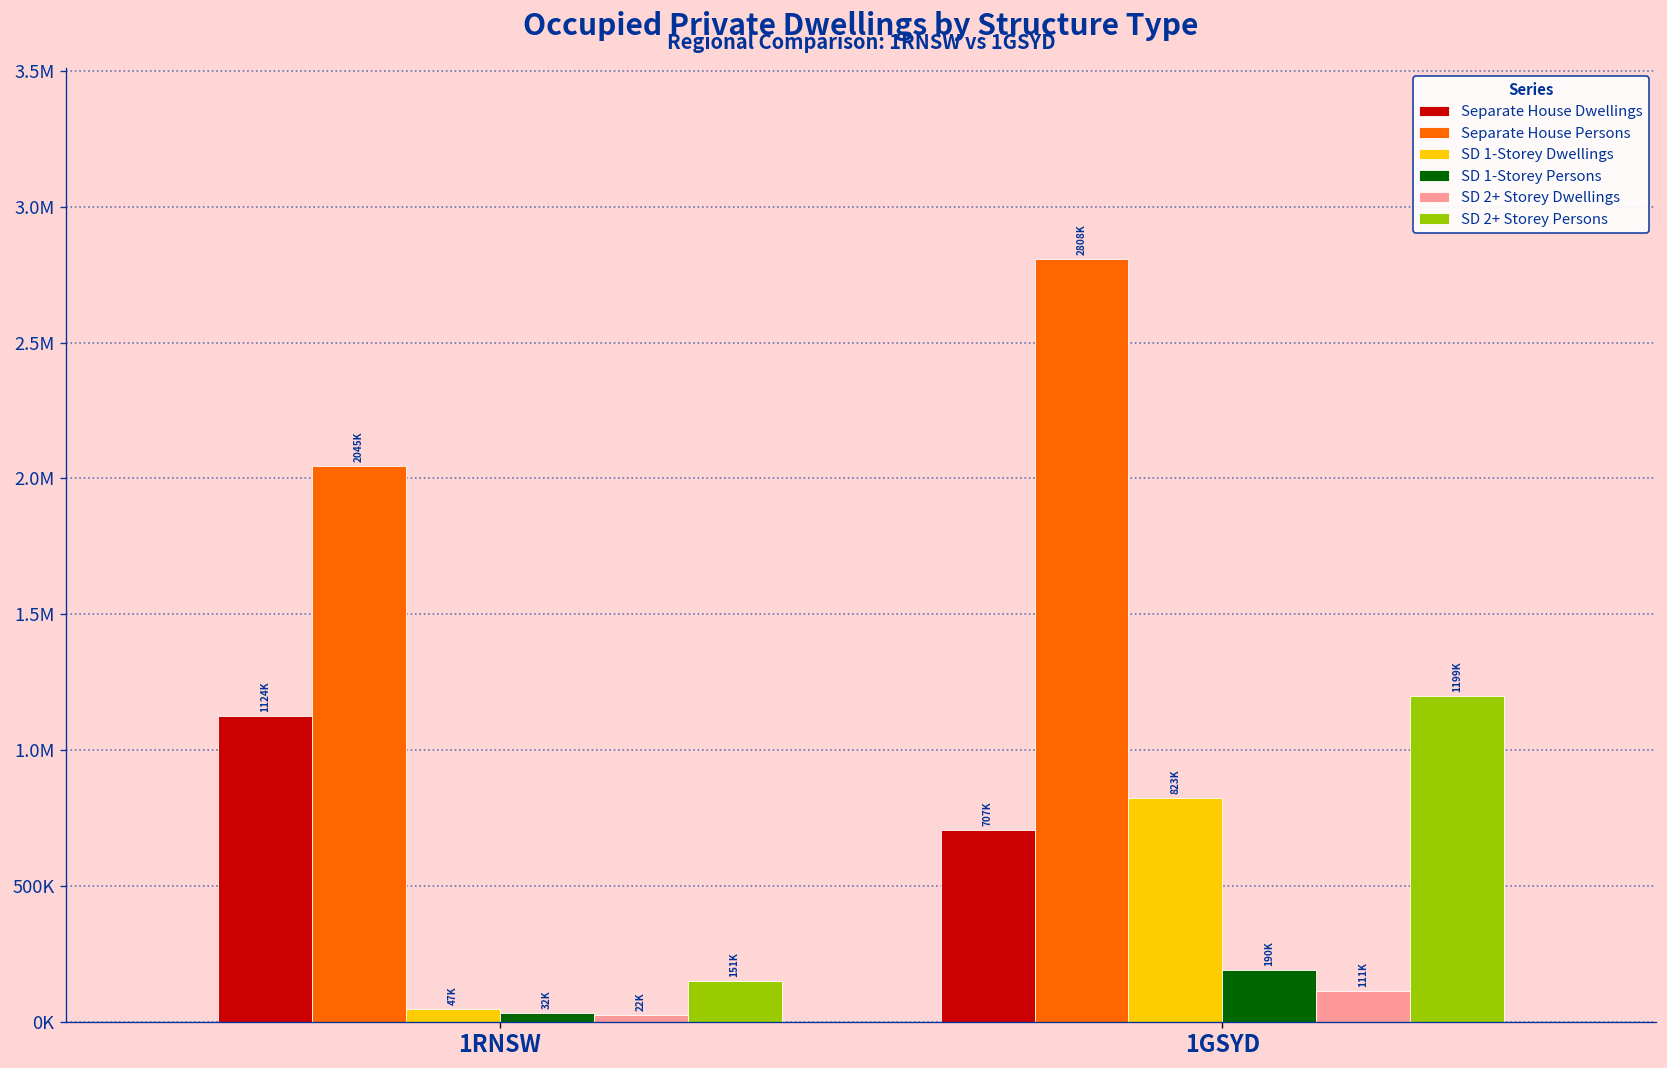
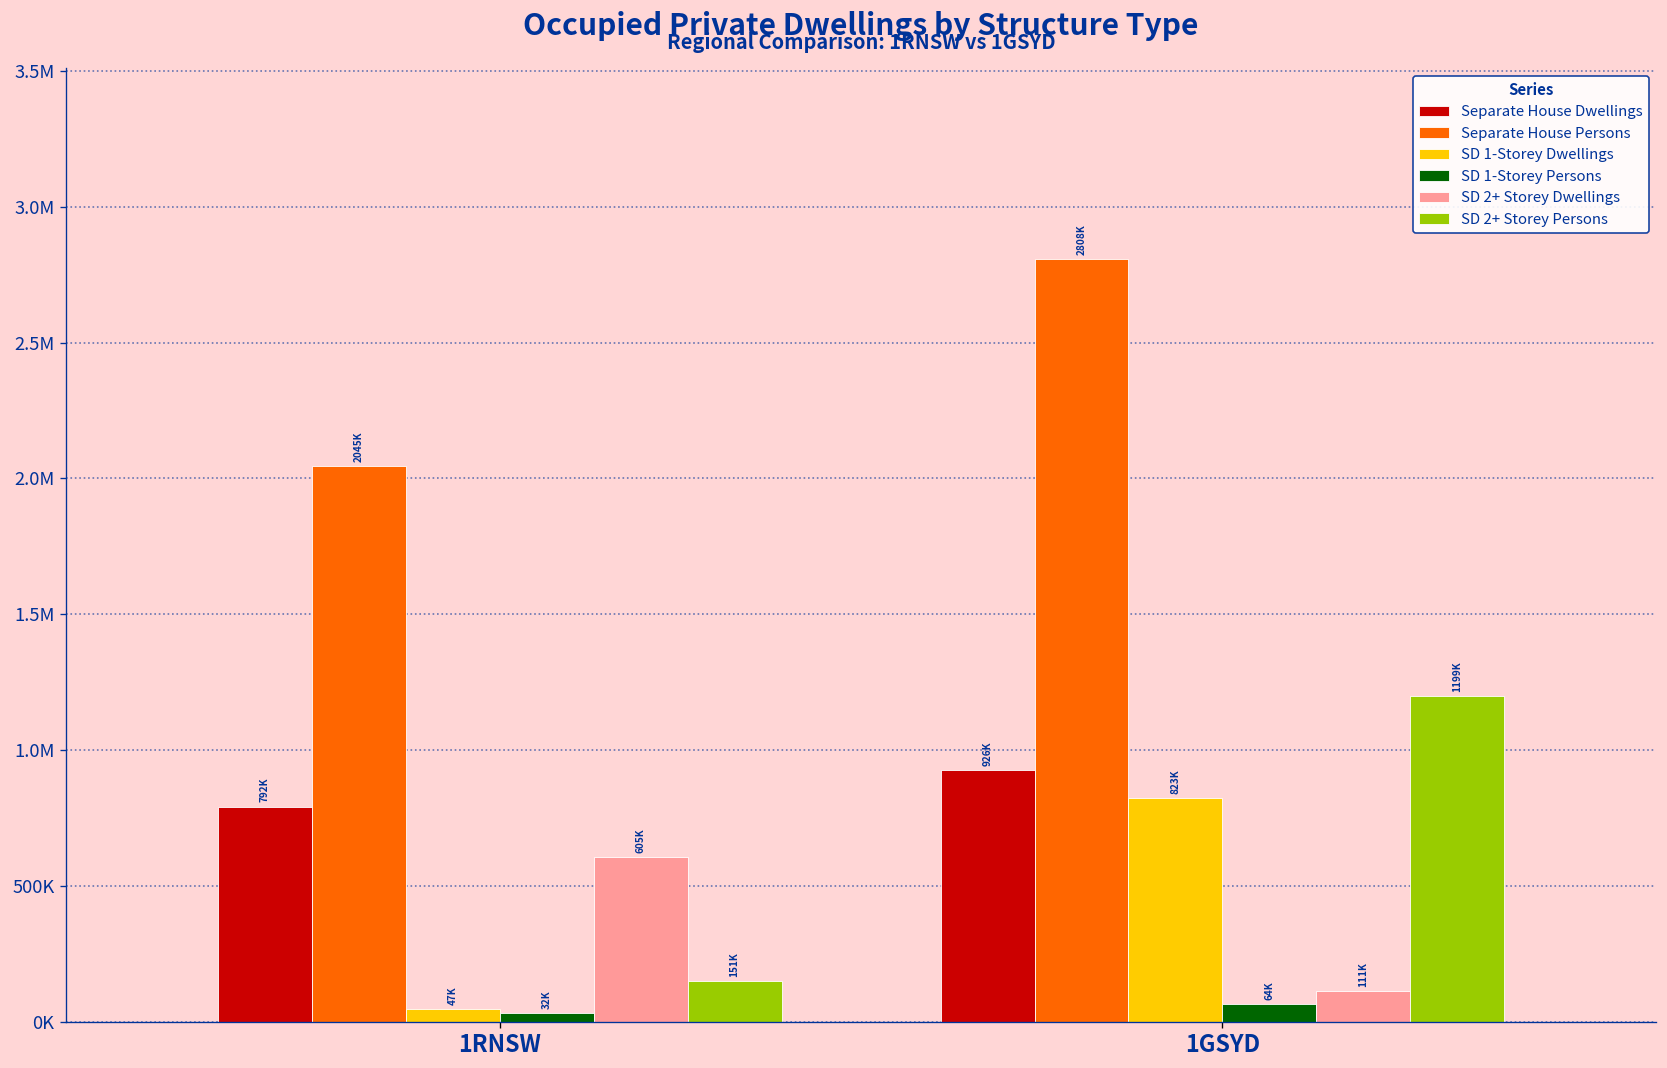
  {
    "Separate House Dwellings": {
-     "1RNSW": "1124K",
-     "1GSYD": "707K"
+     "1RNSW": "792K",
+     "1GSYD": "926K"
    },
    "Separate House Persons": {
      "1RNSW": "2045K",
      "1GSYD": "2808K"
    },
    "SD 1-Storey Dwellings": {
      "1RNSW": "47K",
      "1GSYD": "823K"
    },
    "SD 1-Storey Persons": {
      "1RNSW": "32K",
-     "1GSYD": "190K"
+     "1GSYD": "64K"
    },
    "SD 2+ Storey Dwellings": {
-     "1RNSW": "22K",
+     "1RNSW": "605K",
      "1GSYD": "111K"
    },
    "SD 2+ Storey Persons": {
      "1RNSW": "151K",
      "1GSYD": "1199K"
    }
  }
